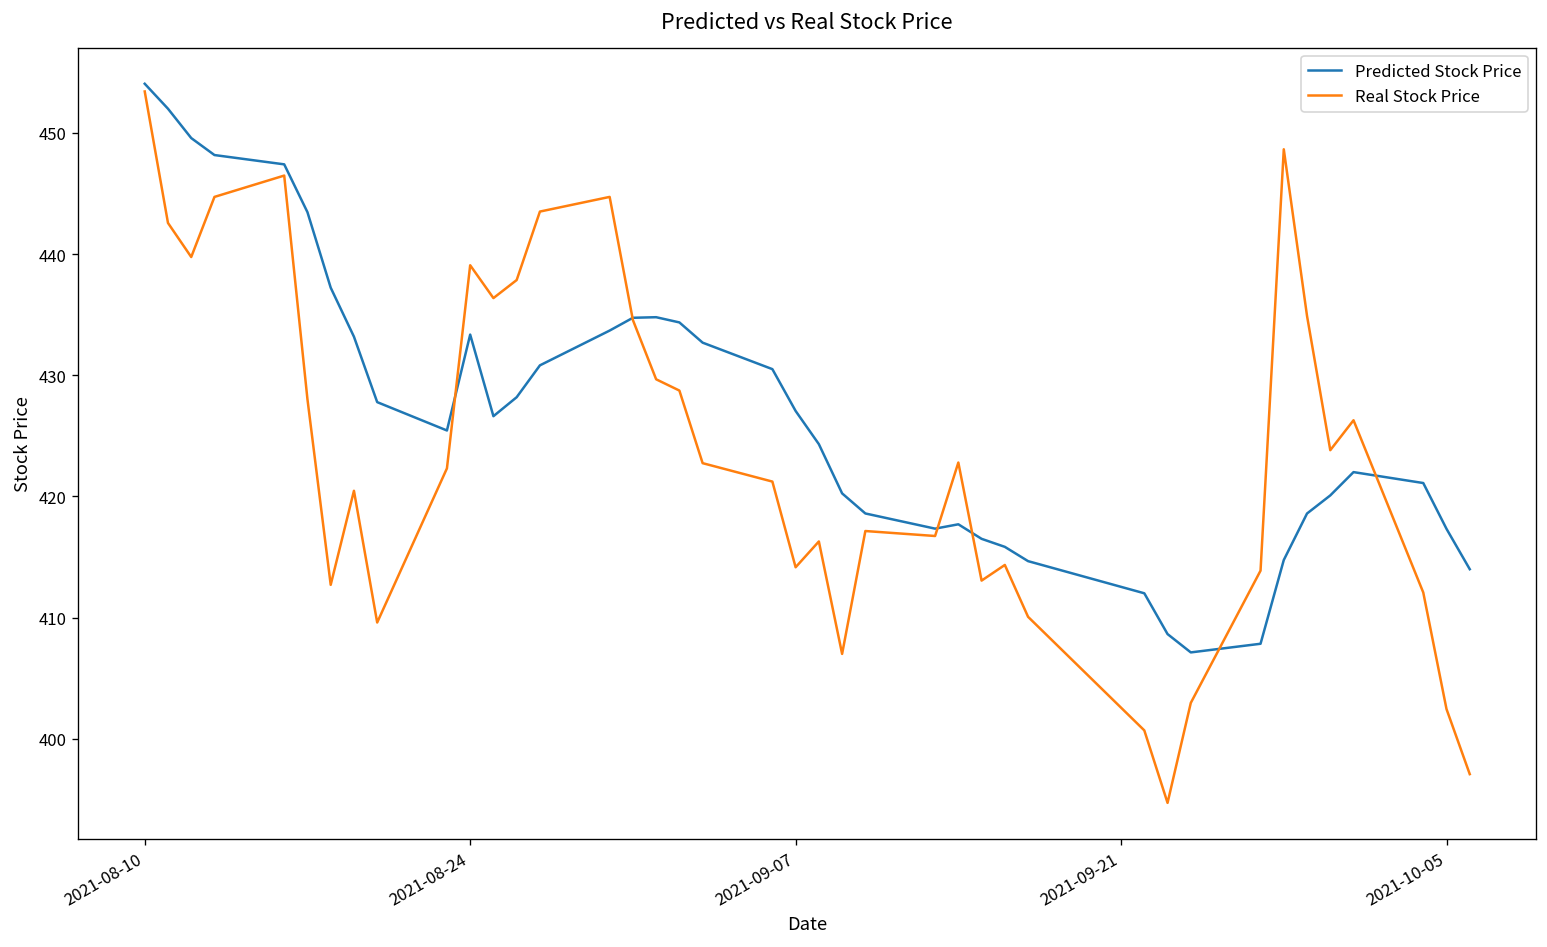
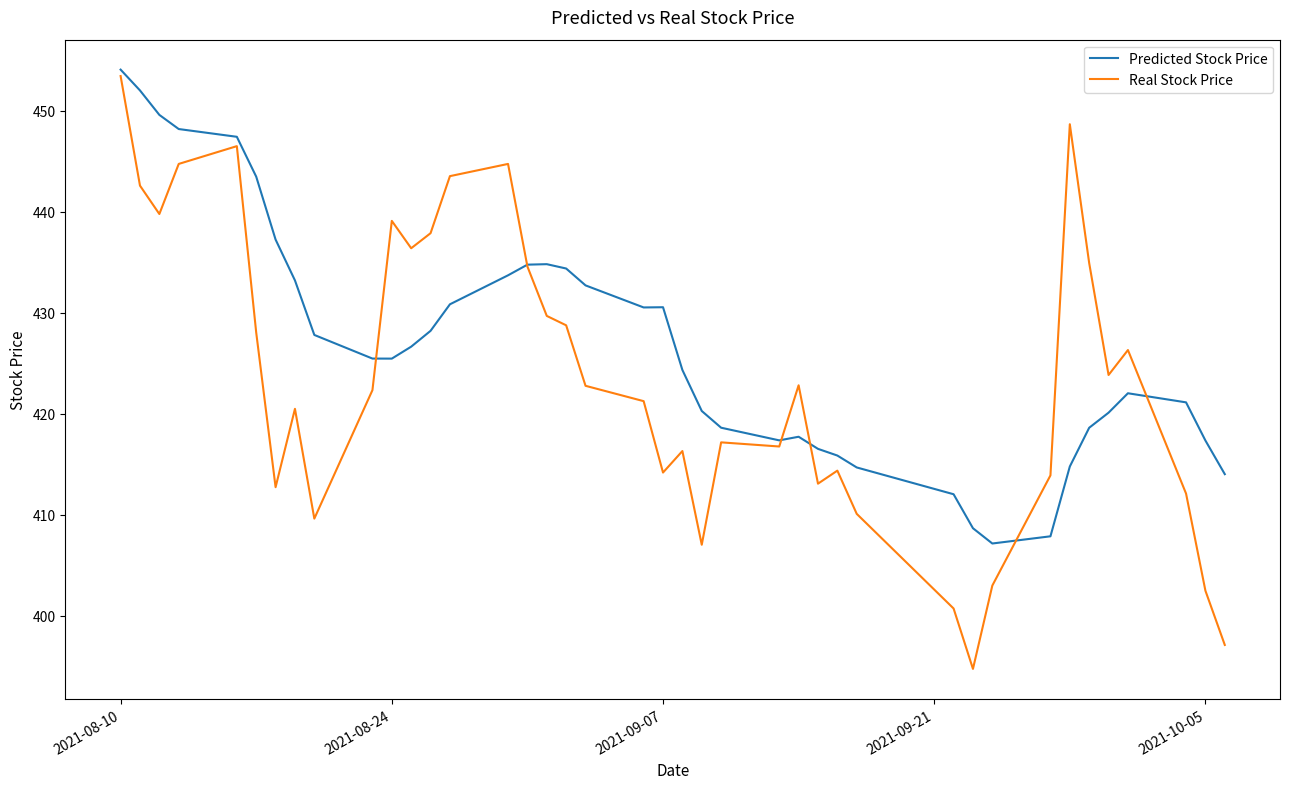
  {
    "Predicted Stock Price": {
      "2021-08-10": 454.1,
-     "2021-08-24": 433.4,
-     "2021-09-07": 427.1,
+     "2021-08-24": 425.4,
+     "2021-09-07": 430.5,
      "2021-10-05": 417.3
    },
    "Real Stock Price": {
      "2021-08-10": 453.4,
      "2021-08-24": 439.1,
      "2021-09-07": 414.2,
      "2021-10-05": 402.5
    }
  }
